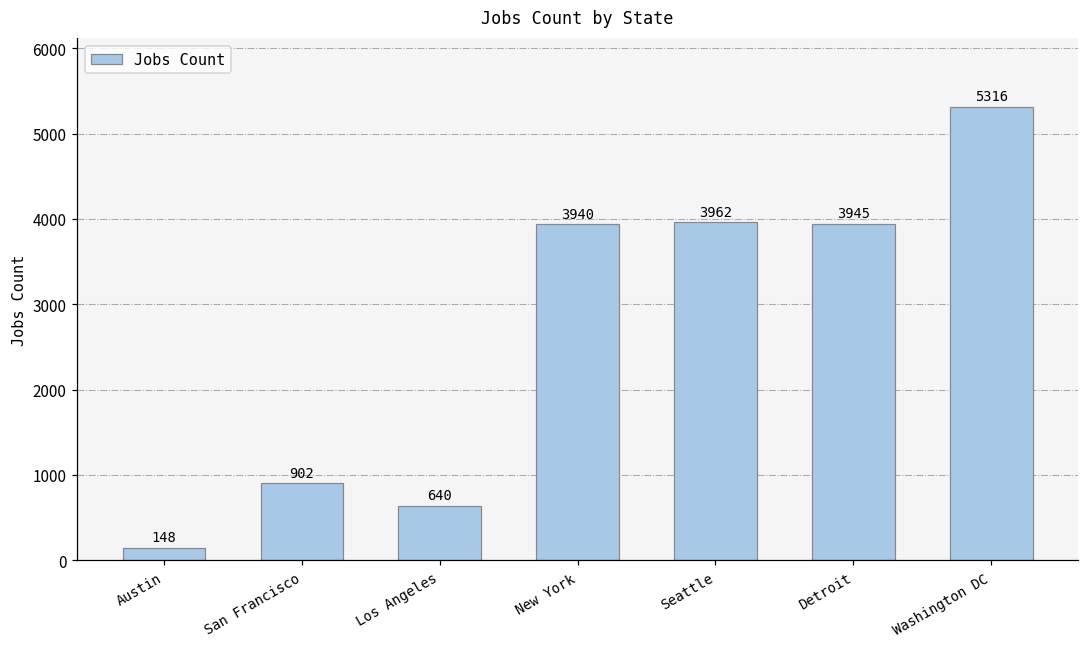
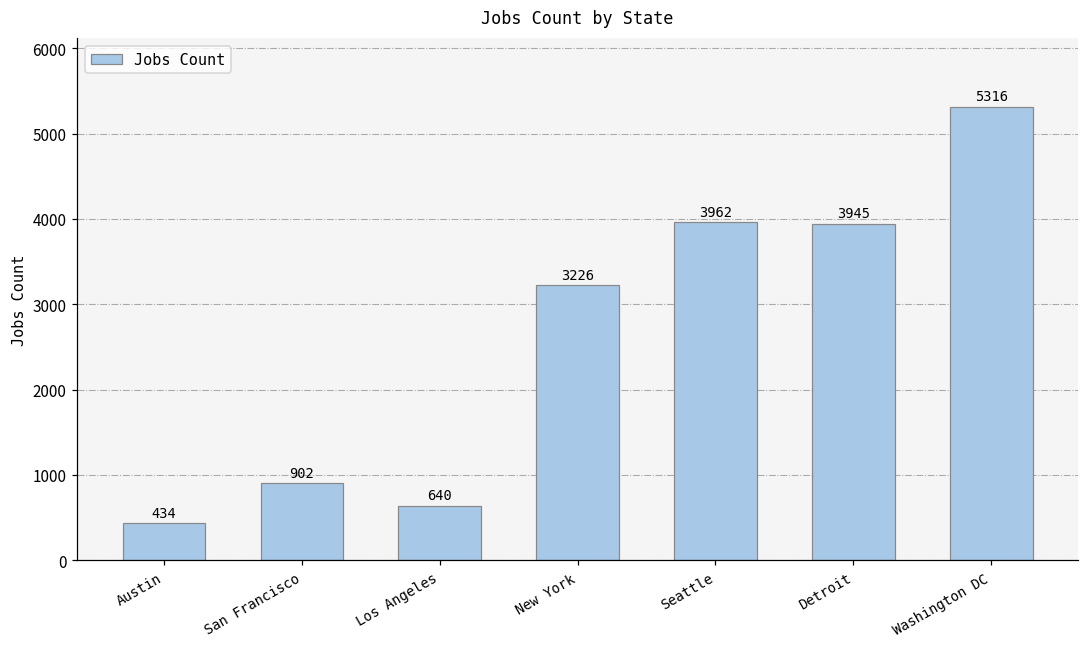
  {
-   "Austin": 148,
+   "Austin": 434,
    "San Francisco": 902,
    "Los Angeles": 640,
-   "New York": 3940,
+   "New York": 3226,
    "Seattle": 3962,
    "Detroit": 3945,
    "Washington DC": 5316
  }
